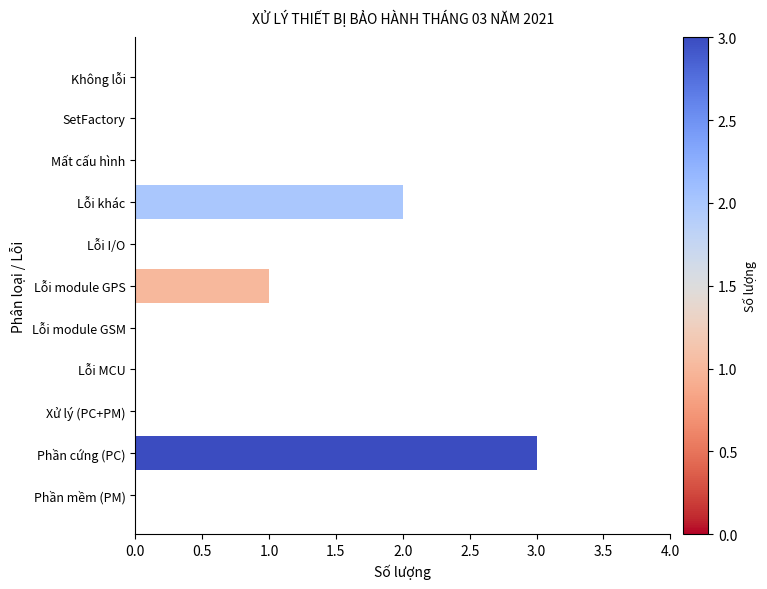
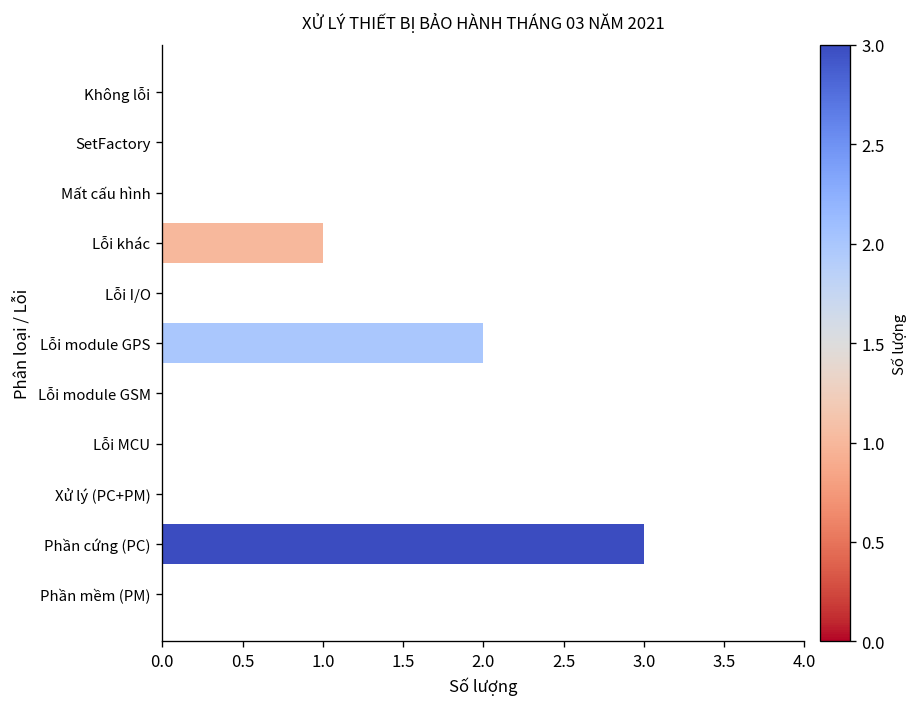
  {
    "Không lỗi": 0,
    "SetFactory": 0,
    "Mất cấu hình": 0,
-   "Lỗi khác": 2,
+   "Lỗi khác": 1,
    "Lỗi I/O": 0,
-   "Lỗi module GPS": 1,
+   "Lỗi module GPS": 2,
    "Lỗi module GSM": 0,
    "Lỗi MCU": 0,
    "Xử lý (PC+PM)": 0,
    "Phần cứng (PC)": 3,
    "Phần mềm (PM)": 0
  }
